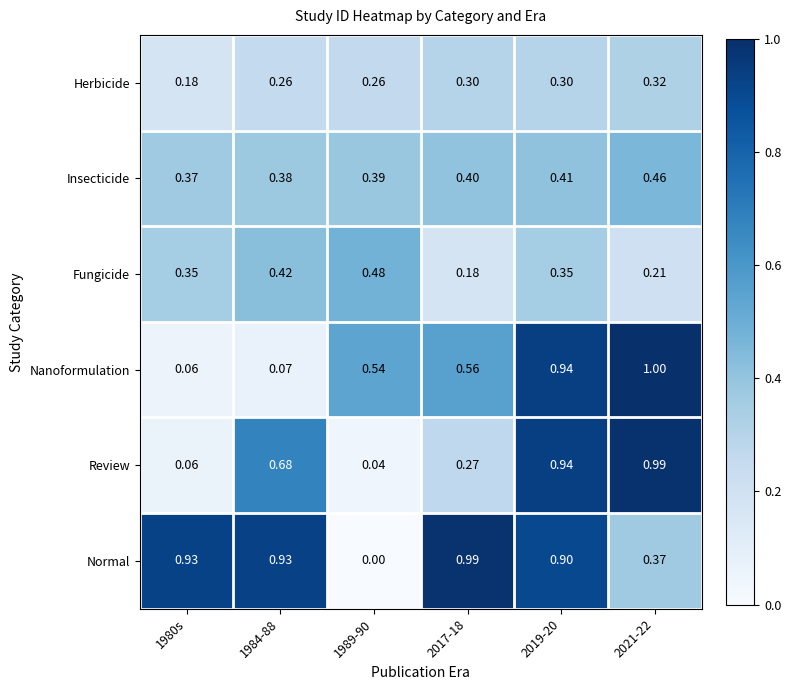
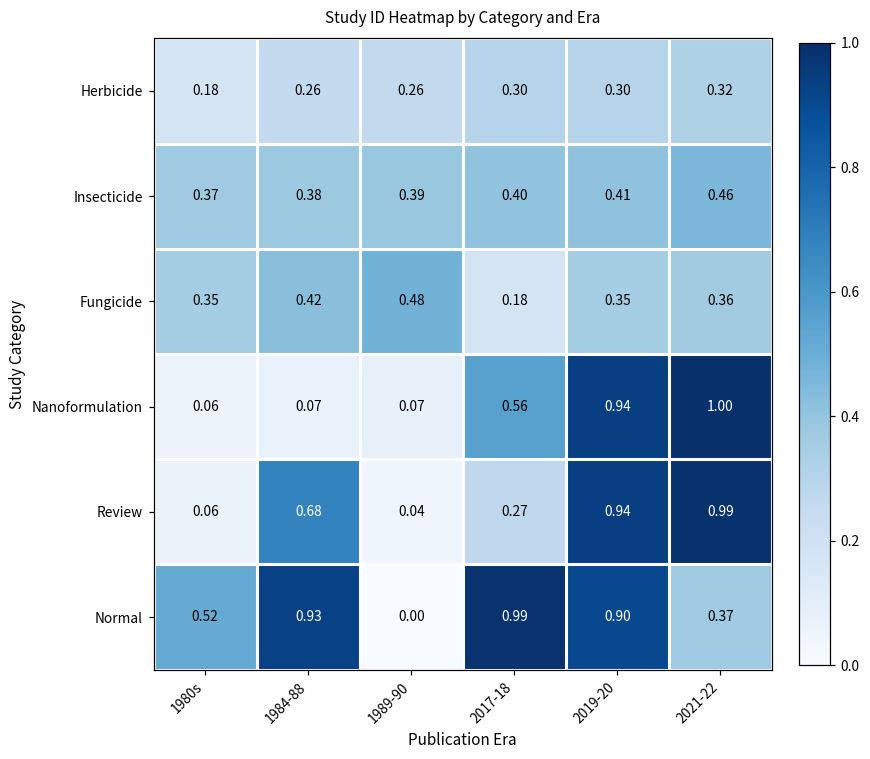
  {
    "Herbicide": {
      "1980s": 0.18,
      "1984-88": 0.26,
      "1989-90": 0.26,
      "2017-18": 0.30,
      "2019-20": 0.30,
      "2021-22": 0.32
    },
    "Insecticide": {
      "1980s": 0.37,
      "1984-88": 0.38,
      "1989-90": 0.39,
      "2017-18": 0.40,
      "2019-20": 0.41,
      "2021-22": 0.46
    },
    "Fungicide": {
      "1980s": 0.35,
      "1984-88": 0.42,
      "1989-90": 0.48,
      "2017-18": 0.18,
      "2019-20": 0.35,
-     "2021-22": 0.21
+     "2021-22": 0.36
    },
    "Nanoformulation": {
      "1980s": 0.06,
      "1984-88": 0.07,
-     "1989-90": 0.54,
+     "1989-90": 0.07,
      "2017-18": 0.56,
      "2019-20": 0.94,
      "2021-22": 1.00
    },
    "Review": {
      "1980s": 0.06,
      "1984-88": 0.68,
      "1989-90": 0.04,
      "2017-18": 0.27,
      "2019-20": 0.94,
      "2021-22": 0.99
    },
    "Normal": {
-     "1980s": 0.93,
+     "1980s": 0.52,
      "1984-88": 0.93,
      "1989-90": 0.00,
      "2017-18": 0.99,
      "2019-20": 0.90,
      "2021-22": 0.37
    }
  }
